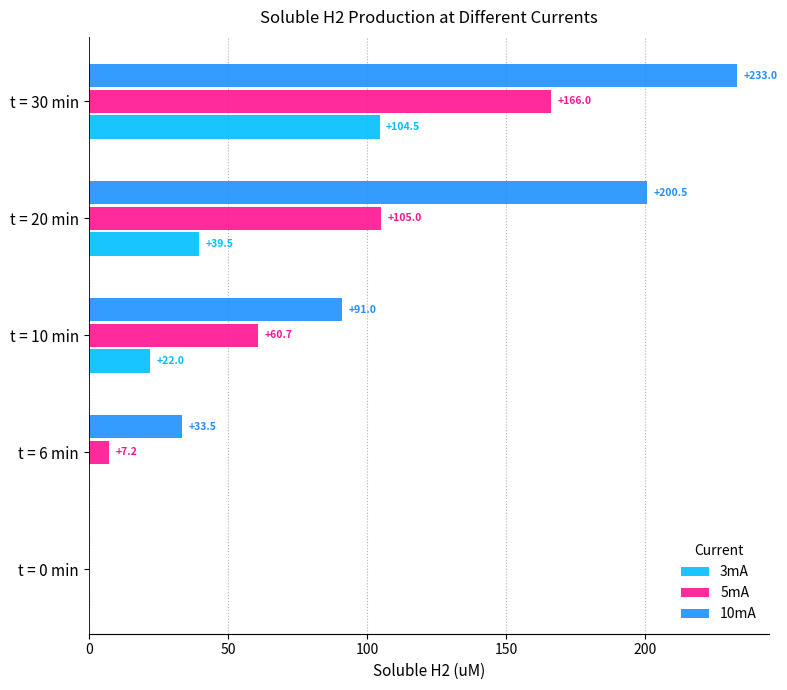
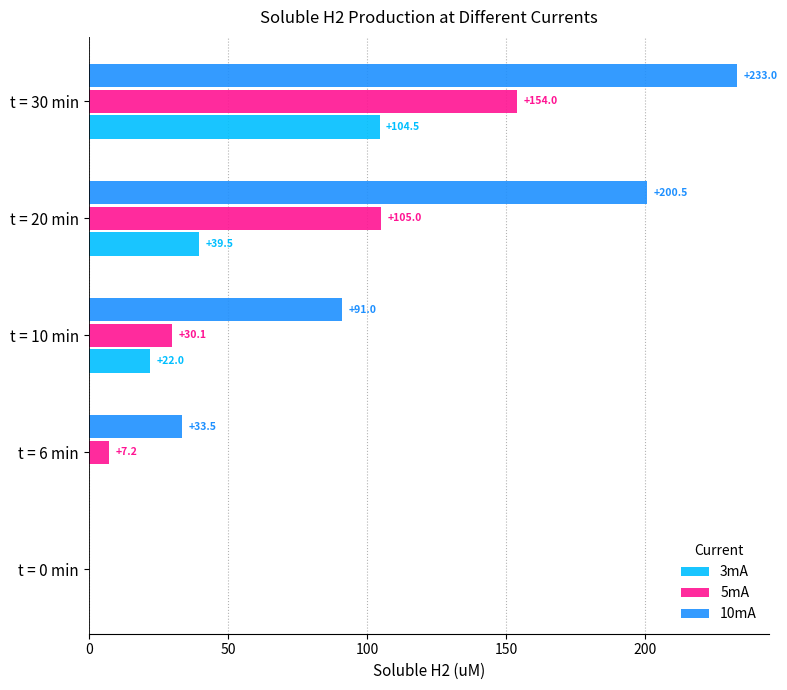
  {
    "5mA": {
-     "t = 30 min": "+166.0",
+     "t = 30 min": "+154.0",
      "t = 20 min": "+105.0",
-     "t = 10 min": "+60.7",
+     "t = 10 min": "+30.1",
      "t = 6 min": "+7.2"
    }
  }
